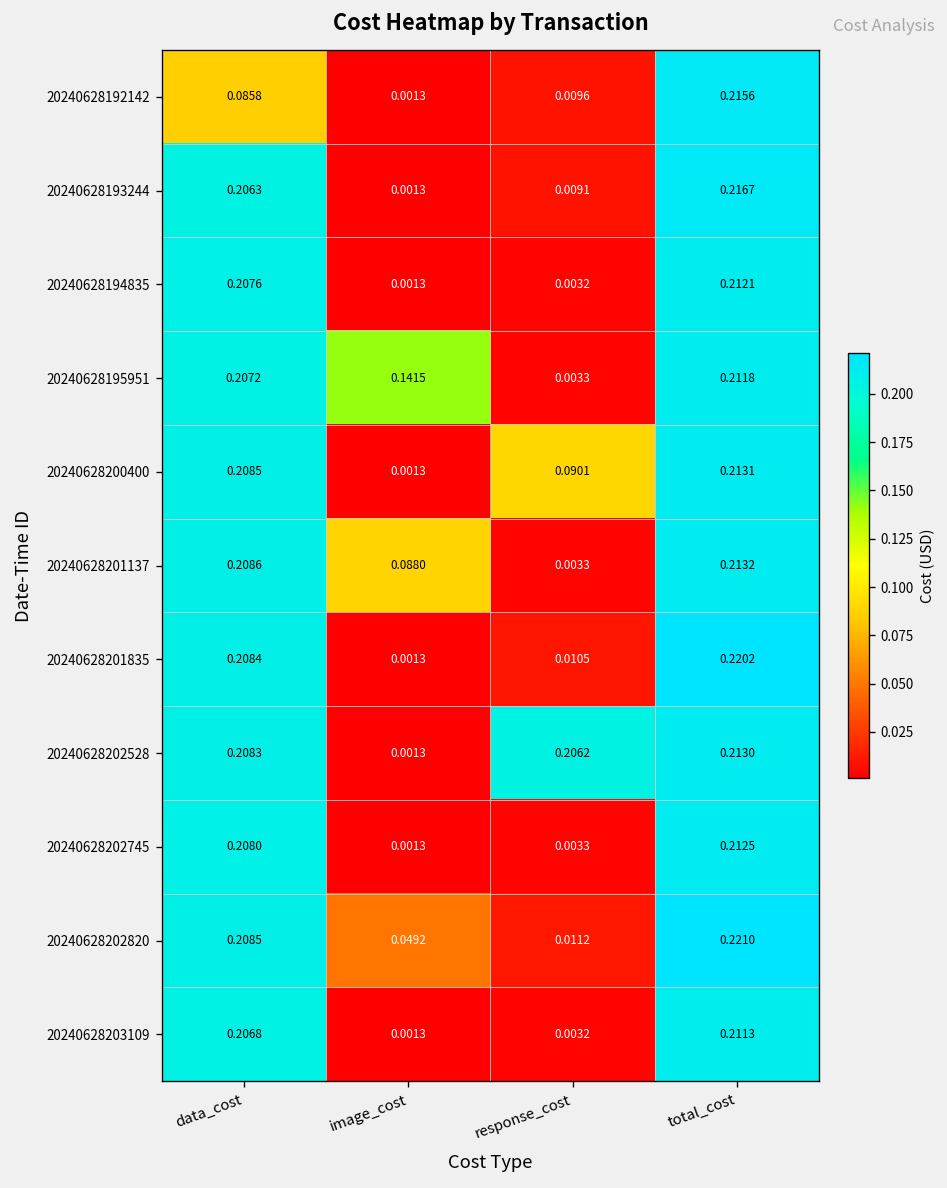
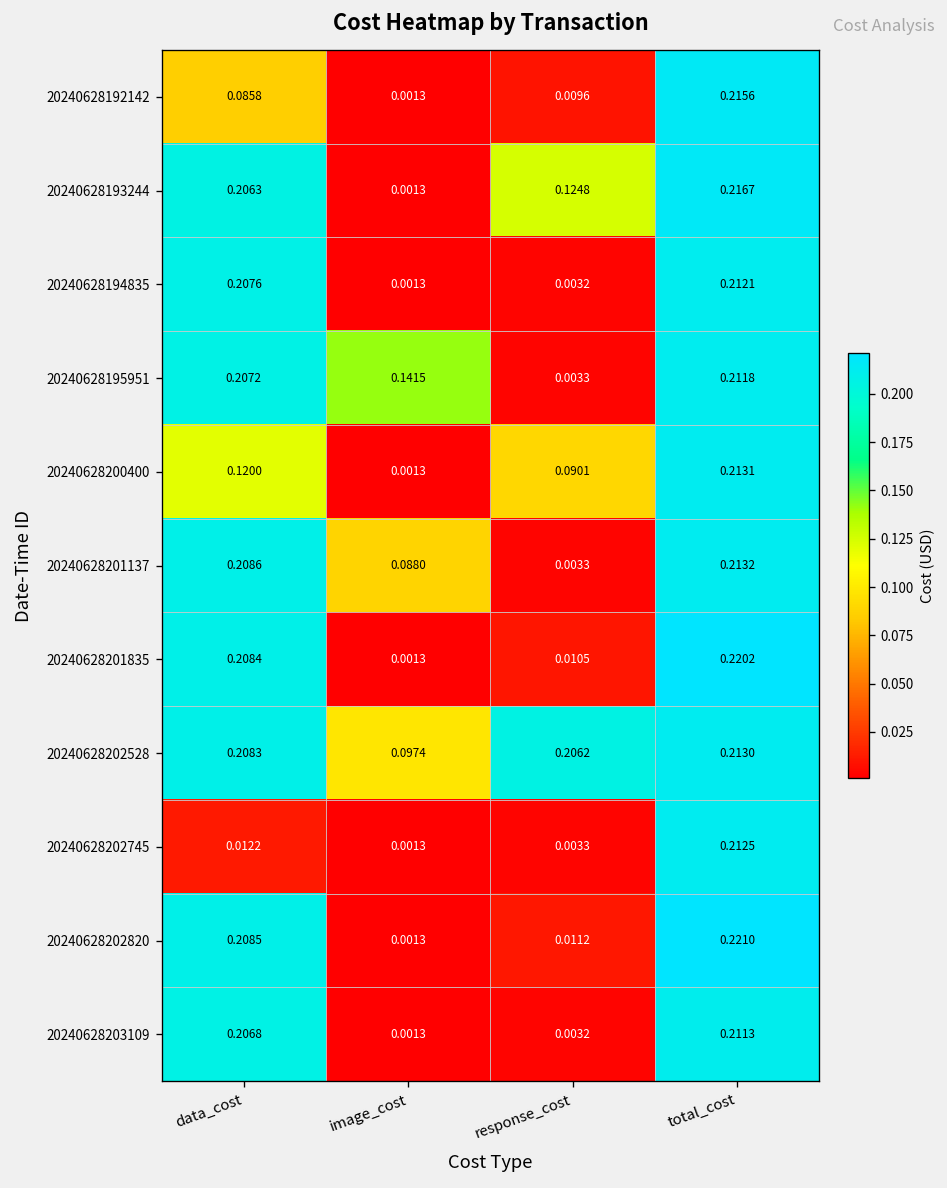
  {
    "20240628192142": {
      "data_cost": 0.0858,
      "image_cost": 0.0013,
      "response_cost": 0.0096,
      "total_cost": 0.2156
    },
    "20240628193244": {
      "data_cost": 0.2063,
      "image_cost": 0.0013,
-     "response_cost": 0.0091,
+     "response_cost": 0.1248,
      "total_cost": 0.2167
    },
    "20240628194835": {
      "data_cost": 0.2076,
      "image_cost": 0.0013,
      "response_cost": 0.0032,
      "total_cost": 0.2121
    },
    "20240628195951": {
      "data_cost": 0.2072,
      "image_cost": 0.1415,
      "response_cost": 0.0033,
      "total_cost": 0.2118
    },
    "20240628200400": {
-     "data_cost": 0.2085,
+     "data_cost": 0.1200,
      "image_cost": 0.0013,
      "response_cost": 0.0901,
      "total_cost": 0.2131
    },
    "20240628201137": {
      "data_cost": 0.2086,
      "image_cost": 0.0880,
      "response_cost": 0.0033,
      "total_cost": 0.2132
    },
    "20240628201835": {
      "data_cost": 0.2084,
      "image_cost": 0.0013,
      "response_cost": 0.0105,
      "total_cost": 0.2202
    },
    "20240628202528": {
      "data_cost": 0.2083,
-     "image_cost": 0.0013,
+     "image_cost": 0.0974,
      "response_cost": 0.2062,
      "total_cost": 0.2130
    },
    "20240628202745": {
-     "data_cost": 0.2080,
+     "data_cost": 0.0122,
      "image_cost": 0.0013,
      "response_cost": 0.0033,
      "total_cost": 0.2125
    },
    "20240628202820": {
      "data_cost": 0.2085,
-     "image_cost": 0.0492,
+     "image_cost": 0.0013,
      "response_cost": 0.0112,
      "total_cost": 0.2210
    },
    "20240628203109": {
      "data_cost": 0.2068,
      "image_cost": 0.0013,
      "response_cost": 0.0032,
      "total_cost": 0.2113
    }
  }
